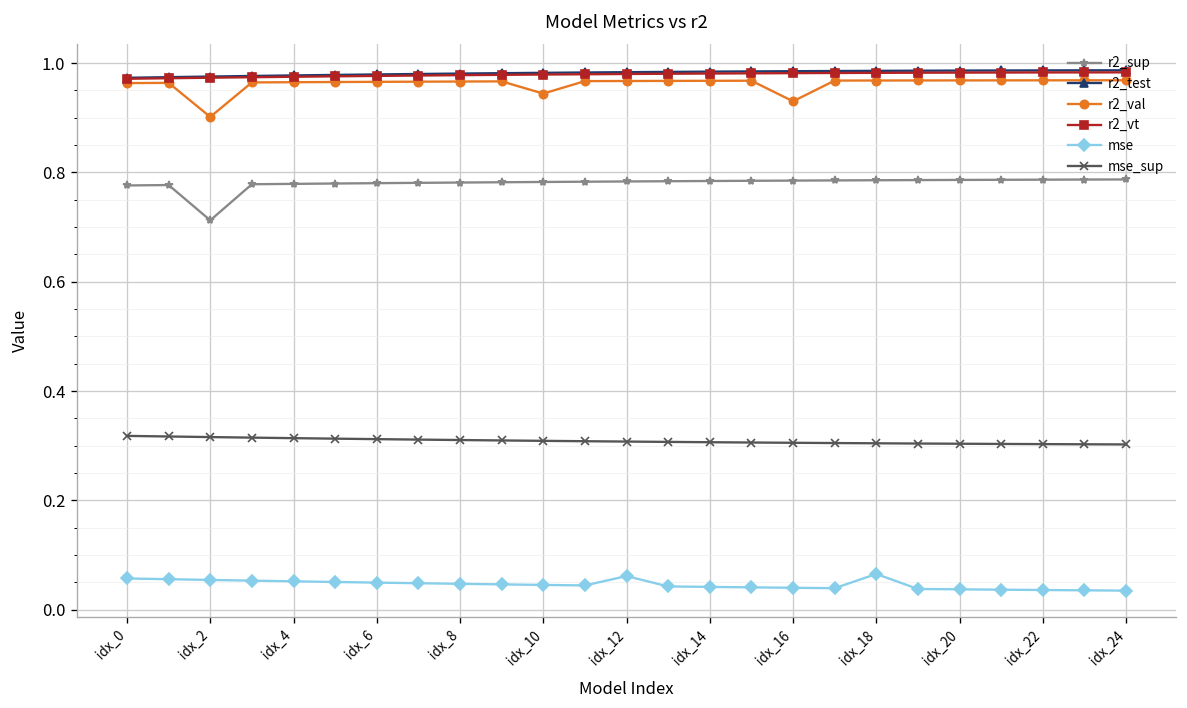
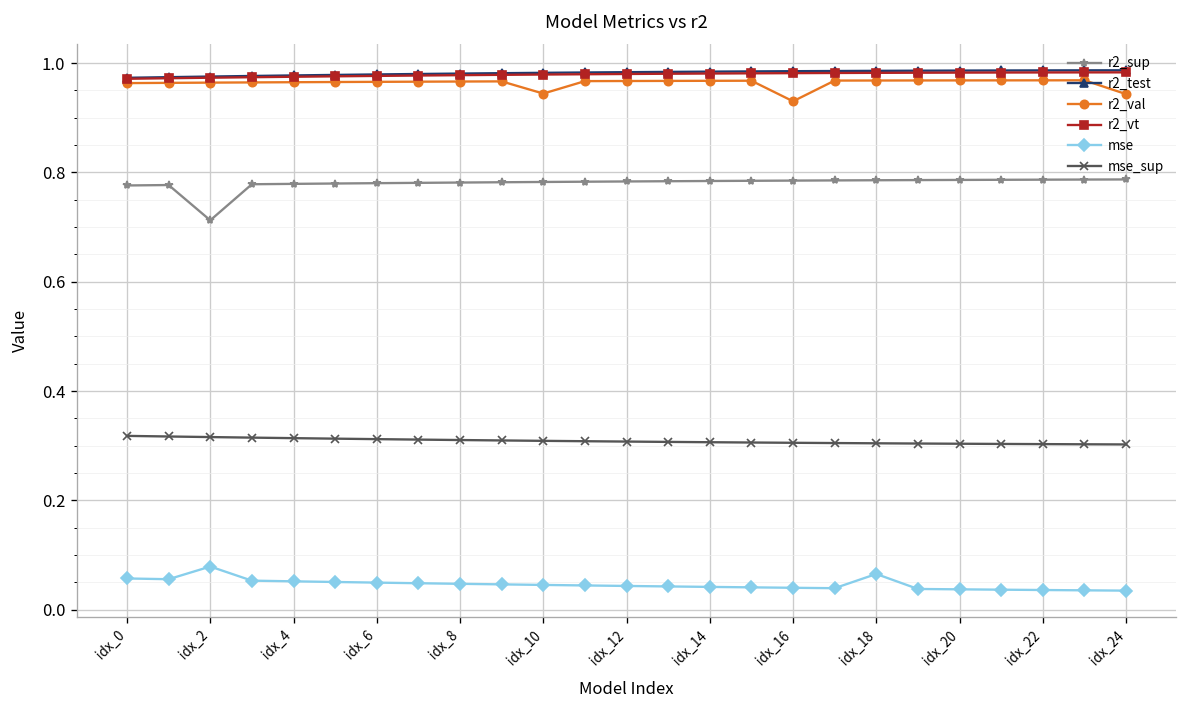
  {
    "r2_sup": {
      "idx_0": 0.78,
      "idx_2": 0.71,
      "idx_4": 0.78,
      "idx_6": 0.78,
      "idx_8": 0.78,
      "idx_10": 0.78,
      "idx_12": 0.78,
      "idx_14": 0.78,
      "idx_16": 0.78,
      "idx_18": 0.79,
      "idx_20": 0.79,
      "idx_22": 0.79,
      "idx_24": 0.79
    },
    "r2_val": {
      "idx_0": 0.96,
-     "idx_2": 0.90,
+     "idx_2": 0.96,
      "idx_4": 0.96,
      "idx_6": 0.97,
      "idx_8": 0.97,
      "idx_10": 0.94,
      "idx_12": 0.97,
      "idx_14": 0.97,
      "idx_16": 0.93,
      "idx_18": 0.97,
      "idx_20": 0.97,
      "idx_22": 0.97,
-     "idx_24": 0.97
+     "idx_24": 0.94
    },
    "mse": {
      "idx_0": 0.06,
-     "idx_2": 0.05,
+     "idx_2": 0.08,
      "idx_4": 0.05,
      "idx_6": 0.05,
      "idx_8": 0.05,
      "idx_10": 0.05,
-     "idx_12": 0.06,
+     "idx_12": 0.04,
      "idx_14": 0.04,
      "idx_16": 0.04,
      "idx_18": 0.07,
      "idx_20": 0.04,
      "idx_22": 0.04,
      "idx_24": 0.03
    },
    "mse_sup": {
      "idx_0": 0.32,
      "idx_2": 0.32,
      "idx_4": 0.31,
      "idx_6": 0.31,
      "idx_8": 0.31,
      "idx_10": 0.31,
      "idx_12": 0.31,
      "idx_14": 0.31,
      "idx_16": 0.31,
      "idx_18": 0.30,
      "idx_20": 0.30,
      "idx_22": 0.30,
      "idx_24": 0.30
    }
  }
